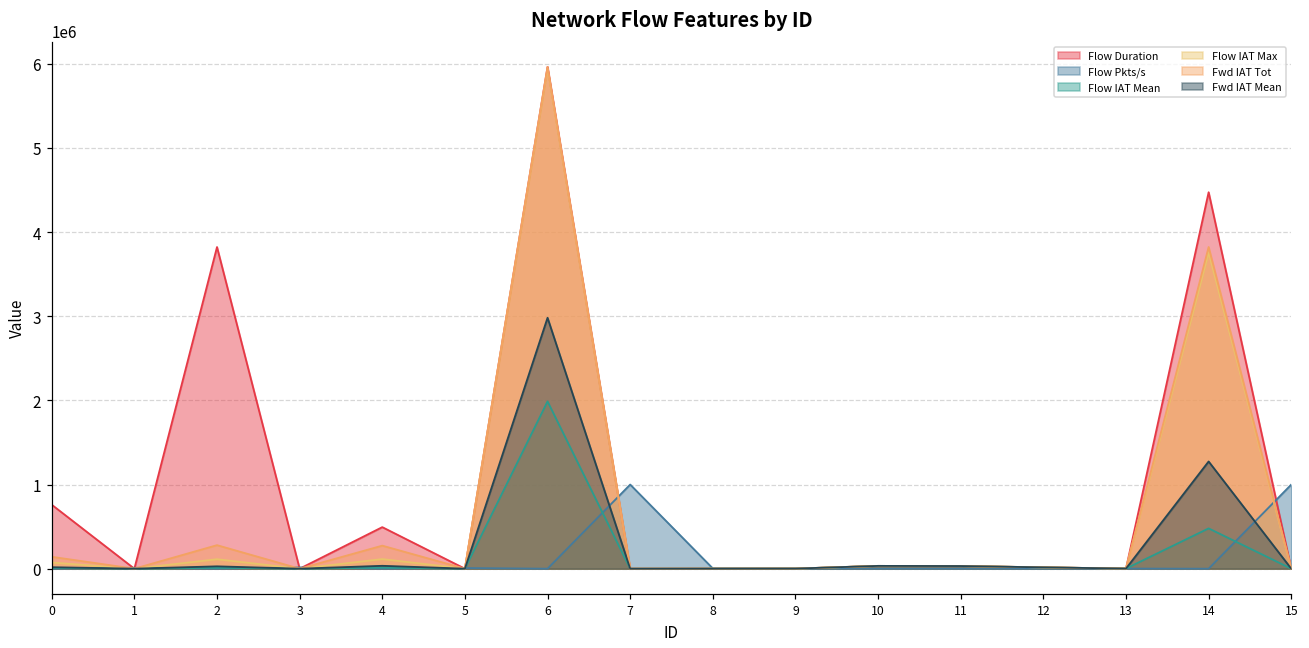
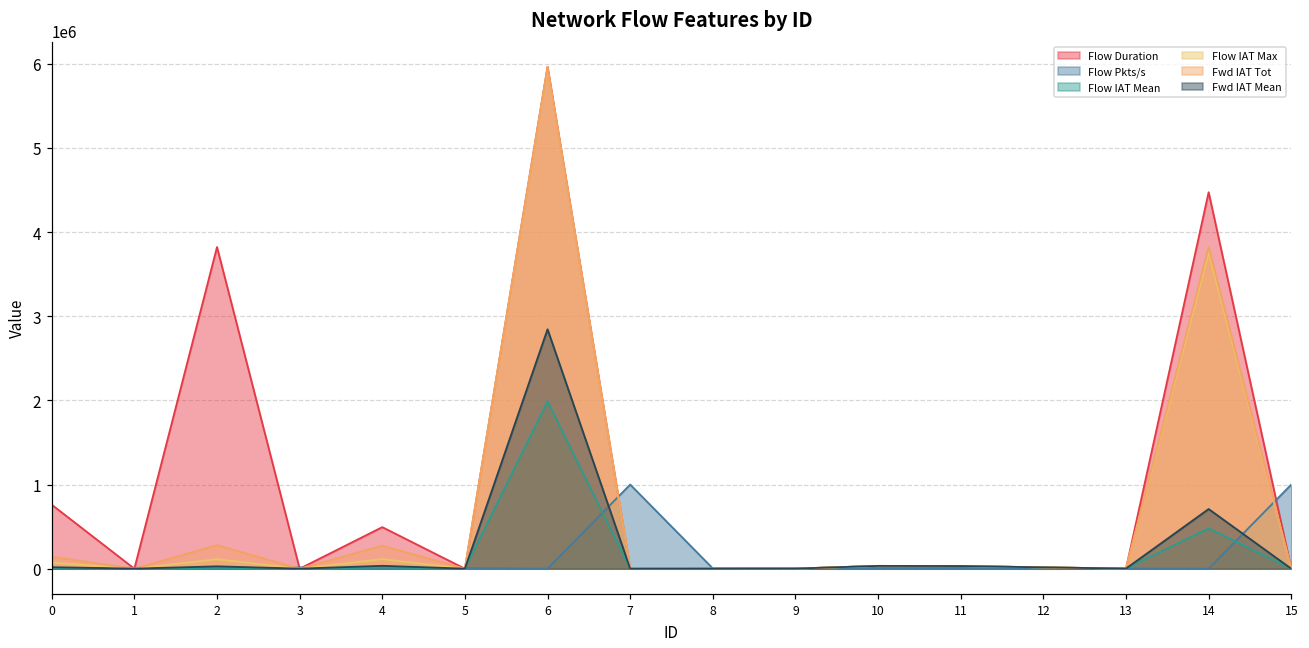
  {
    "Flow Duration": {
      "0": 800000,
      "2": 3800000,
      "4": 500000,
      "14": 4500000
    },
    "Fwd IAT Mean": {
-     "6": 3000000,
-     "14": 1300000
+     "6": 2800000,
+     "14": 700000
    }
  }
